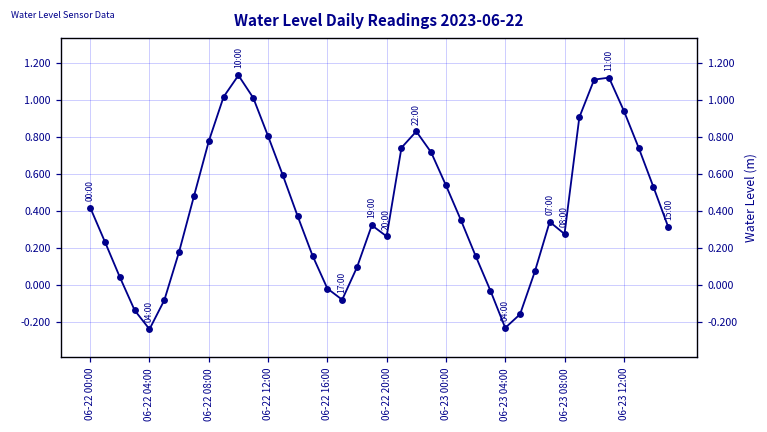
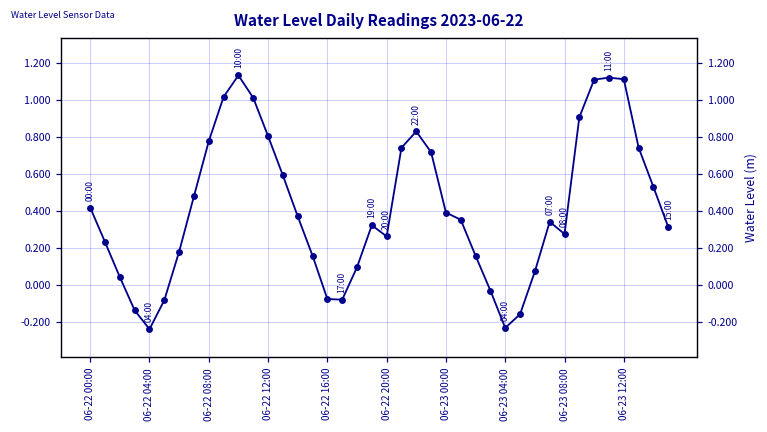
  {
    "06-22 08:00": 0.78,
    "06-22 12:00": 0.80,
-   "06-22 16:00": -0.02,
-   "06-23 00:00": 0.54,
-   "06-23 12:00": 0.94
+   "06-22 16:00": -0.07,
+   "06-23 00:00": 0.39,
+   "06-23 12:00": 1.11
  }
